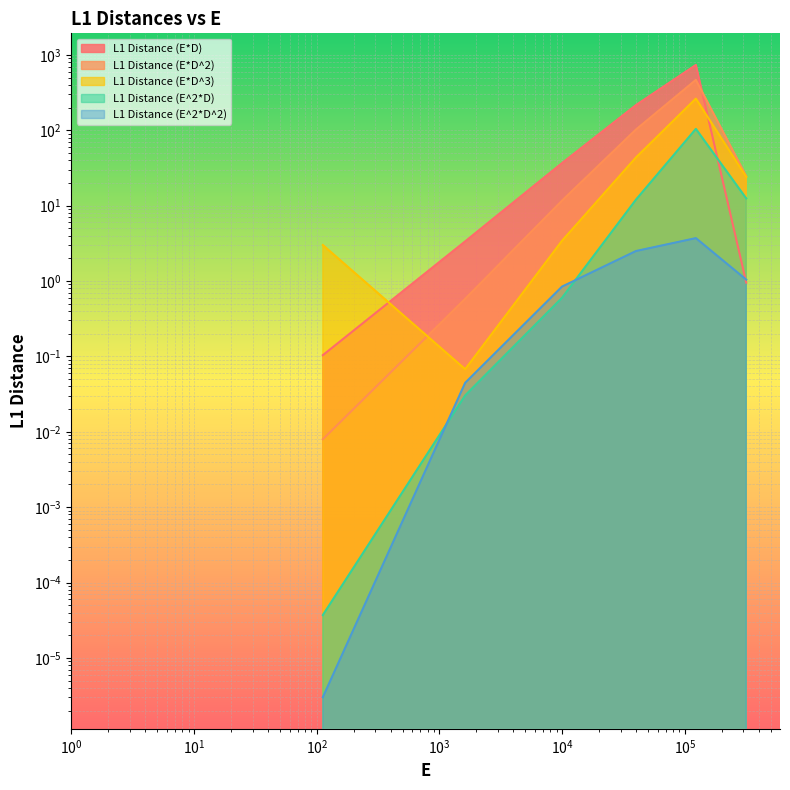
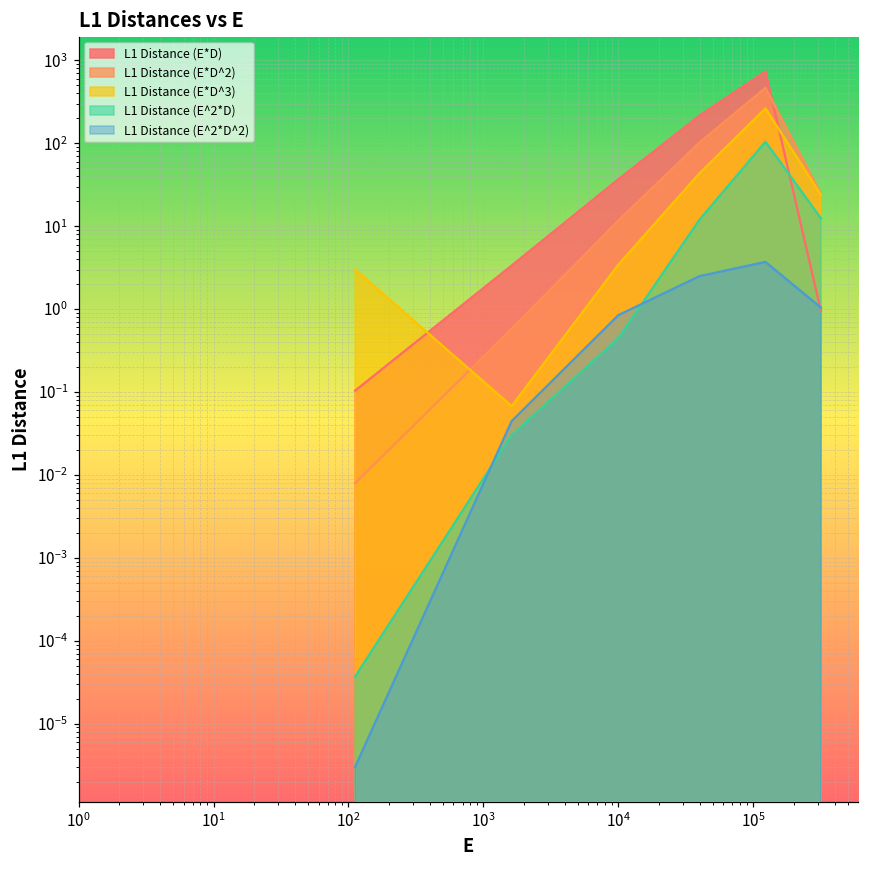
  {
    "L1 Distance (E*D^3)": {
      "10^2": 3.0,
      "10^4": 3
    },
    "L1 Distance (E^2*D)": {
      "10^2": 0.00004,
-     "10^4": 0.6
+     "10^4": 0.4
    },
    "L1 Distance (E^2*D^2)": {
      "10^2": 0.0000030,
      "10^4": 0.8
    }
  }
